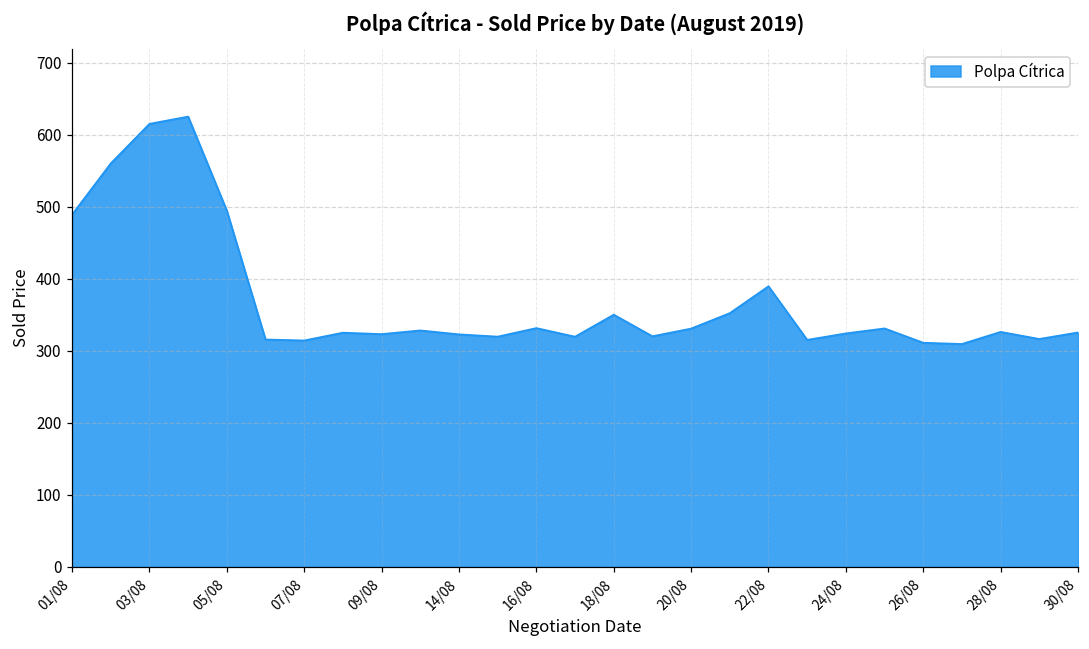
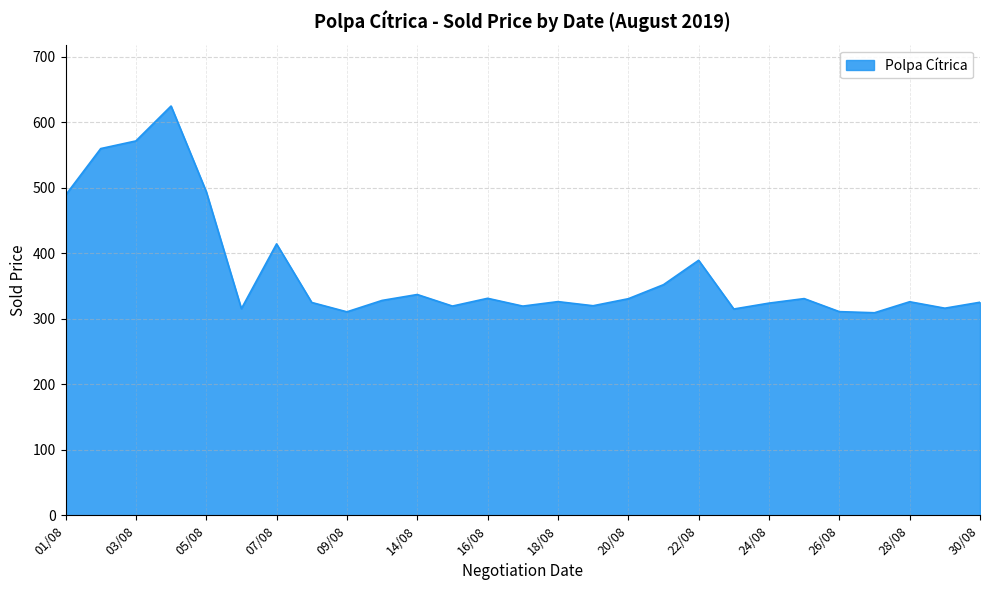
  {
    "01/08": 490,
-   "03/08": 610,
+   "03/08": 570,
    "05/08": 490,
-   "07/08": 310,
-   "09/08": 320,
-   "14/08": 320,
+   "07/08": 410,
+   "09/08": 310,
+   "14/08": 340,
    "16/08": 330,
-   "18/08": 350,
+   "18/08": 330,
    "20/08": 330,
    "22/08": 390,
    "24/08": 320,
    "26/08": 310,
    "28/08": 330,
    "30/08": 330
  }
